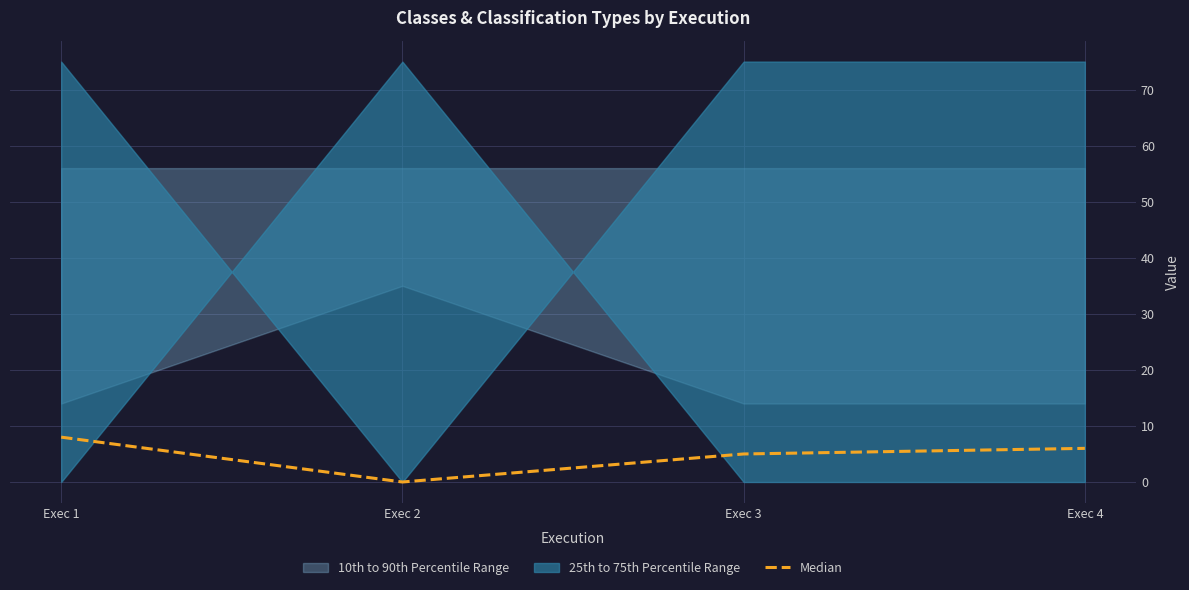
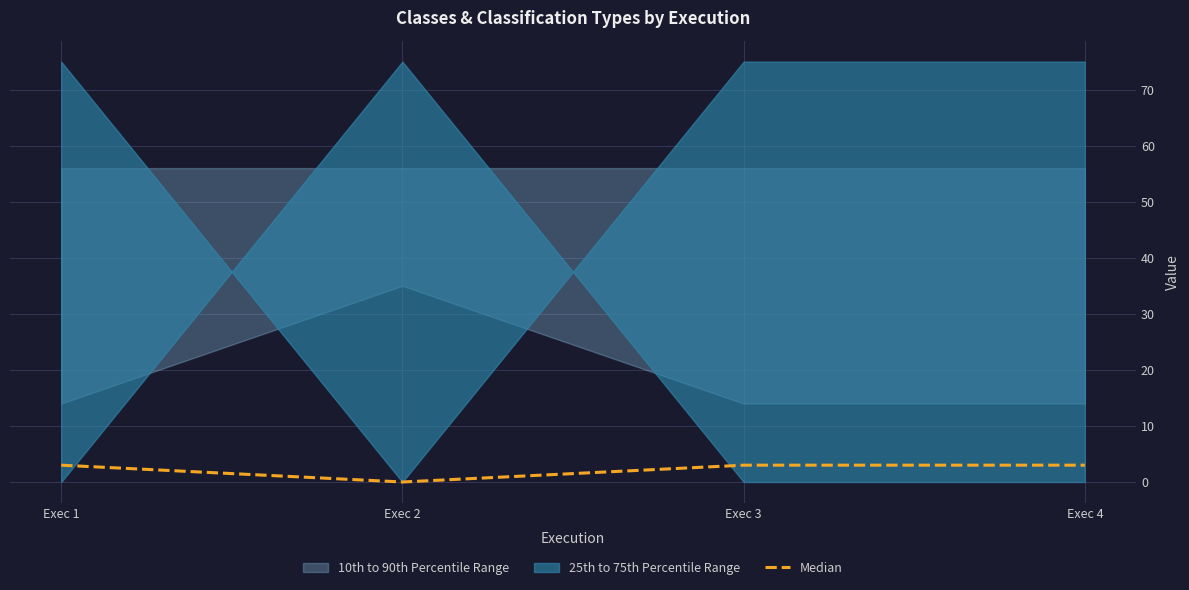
  {
    "Median": {
-     "Exec 1": 8,
+     "Exec 1": 3,
      "Exec 2": 0,
-     "Exec 3": 5,
-     "Exec 4": 6
+     "Exec 3": 3,
+     "Exec 4": 3
    }
  }
